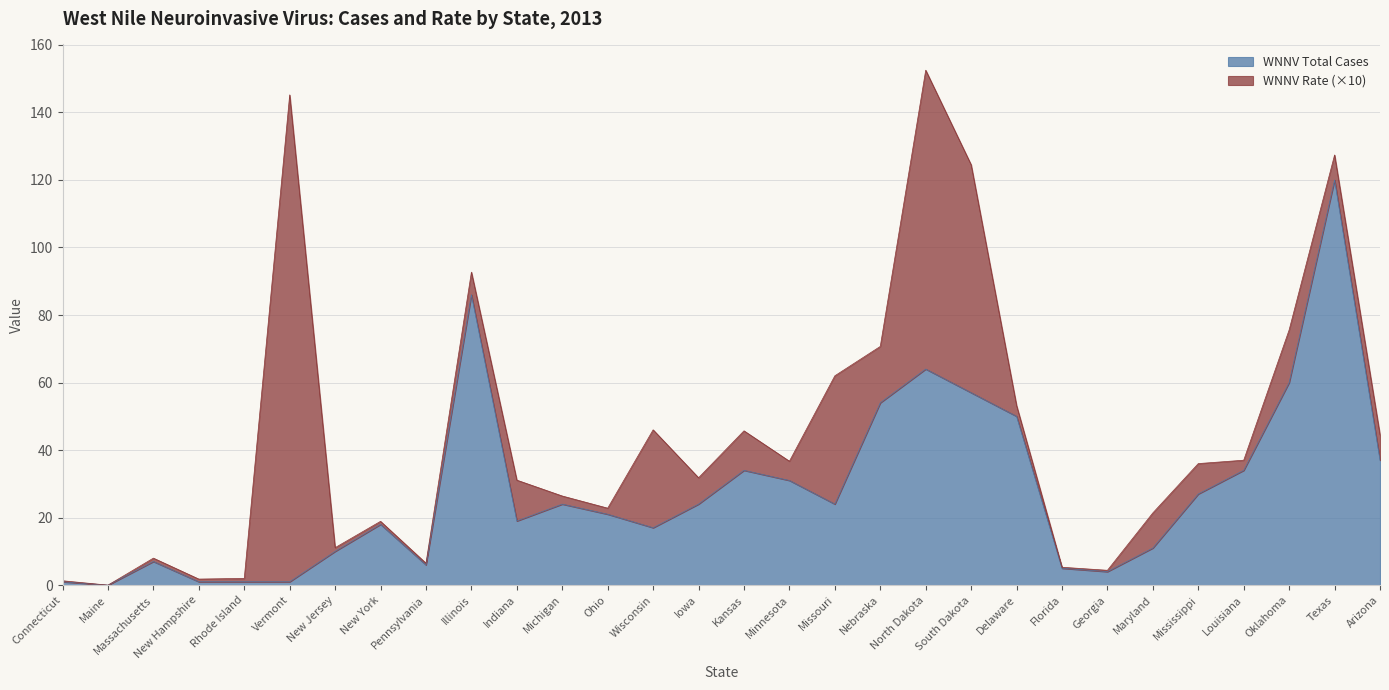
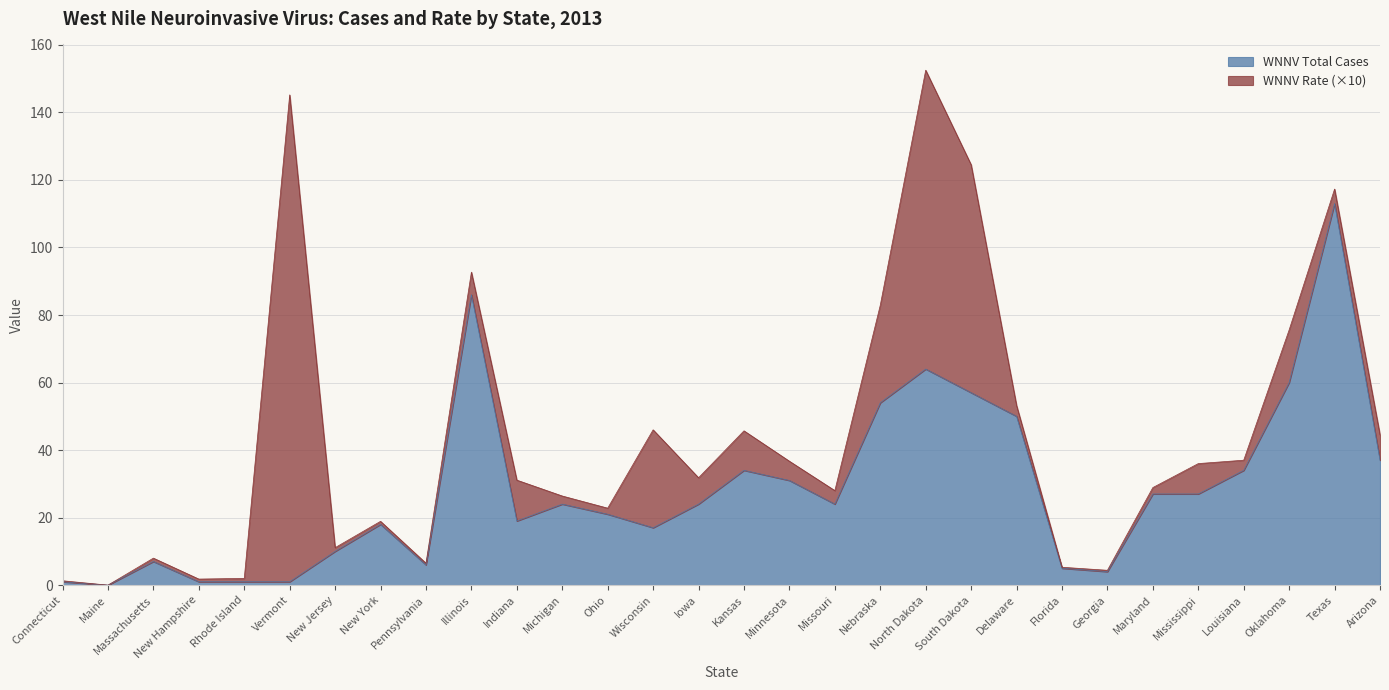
  {
    "WNNV Total Cases": {
      "Massachusetts": 7,
      "New Hampshire": 1,
      "Rhode Island": 1,
      "Vermont": 1,
      "New Jersey": 10,
      "New York": 18,
      "Illinois": 86,
      "Indiana": 19,
      "Michigan": 24,
      "Ohio": 21,
      "Wisconsin": 17,
      "Iowa": 24,
      "Kansas": 34,
      "Minnesota": 31,
      "Missouri": 24,
      "Nebraska": 54,
      "North Dakota": 64,
      "South Dakota": 57,
      "Delaware": 50,
-     "Maryland": 11,
+     "Maryland": 27,
      "Mississippi": 27,
      "Louisiana": 34,
      "Oklahoma": 60,
-     "Texas": 120,
+     "Texas": 113,
      "Arizona": 37
    },
    "WNNV Rate (×10)": {
      "Massachusetts": 1,
      "New Hampshire": 1,
      "Rhode Island": 1,
      "Vermont": 144,
      "New Jersey": 1,
      "New York": 1,
      "Illinois": 7,
      "Indiana": 12,
      "Michigan": 2,
      "Ohio": 2,
      "Wisconsin": 29,
      "Iowa": 8,
      "Kansas": 12,
      "Minnesota": 6,
-     "Missouri": 38,
-     "Nebraska": 17,
+     "Missouri": 4,
+     "Nebraska": 29,
      "North Dakota": 89,
      "South Dakota": 68,
      "Delaware": 3,
-     "Maryland": 10,
+     "Maryland": 2,
      "Mississippi": 9,
      "Louisiana": 3,
      "Oklahoma": 16,
-     "Texas": 7,
+     "Texas": 4,
      "Arizona": 8
    }
  }
